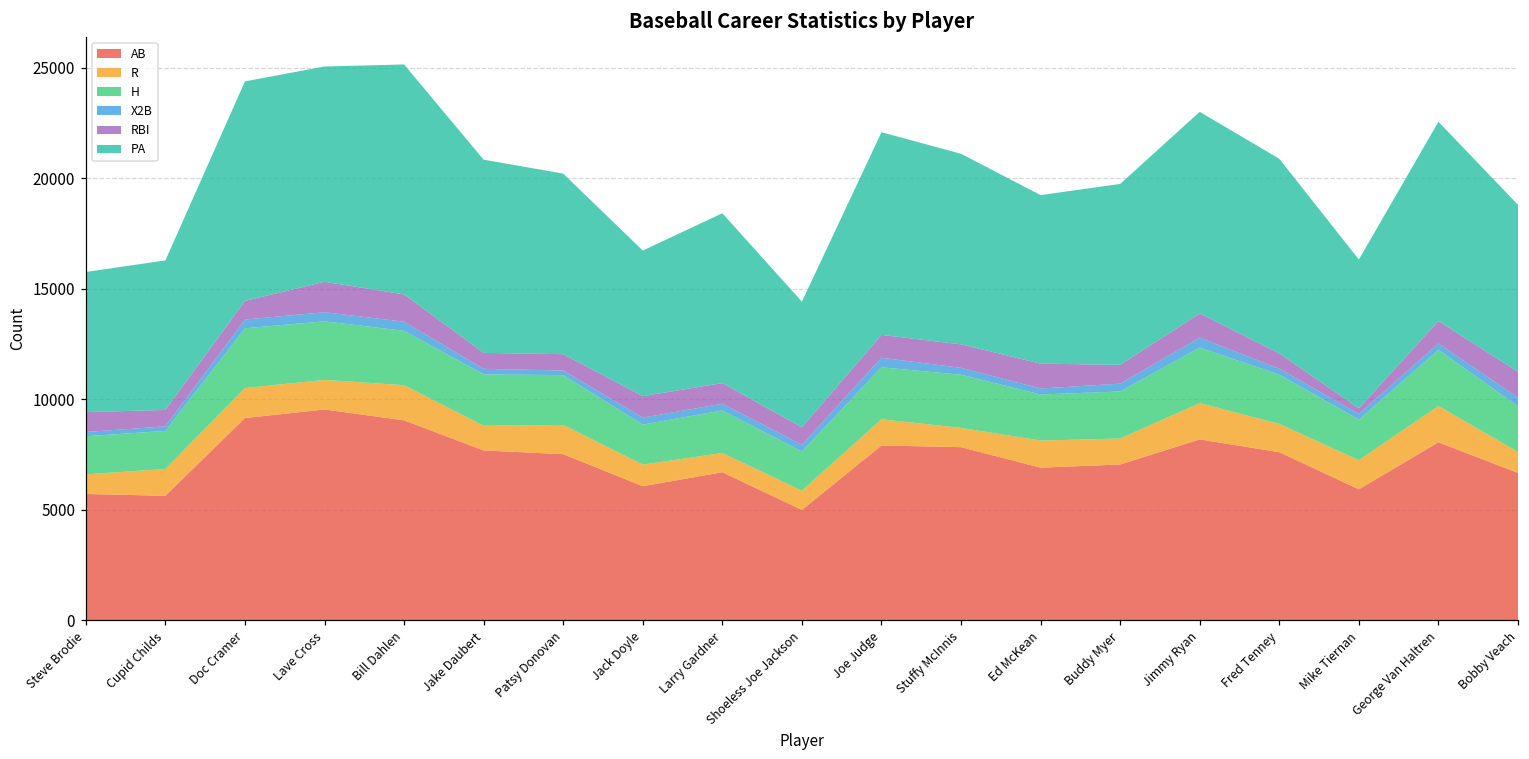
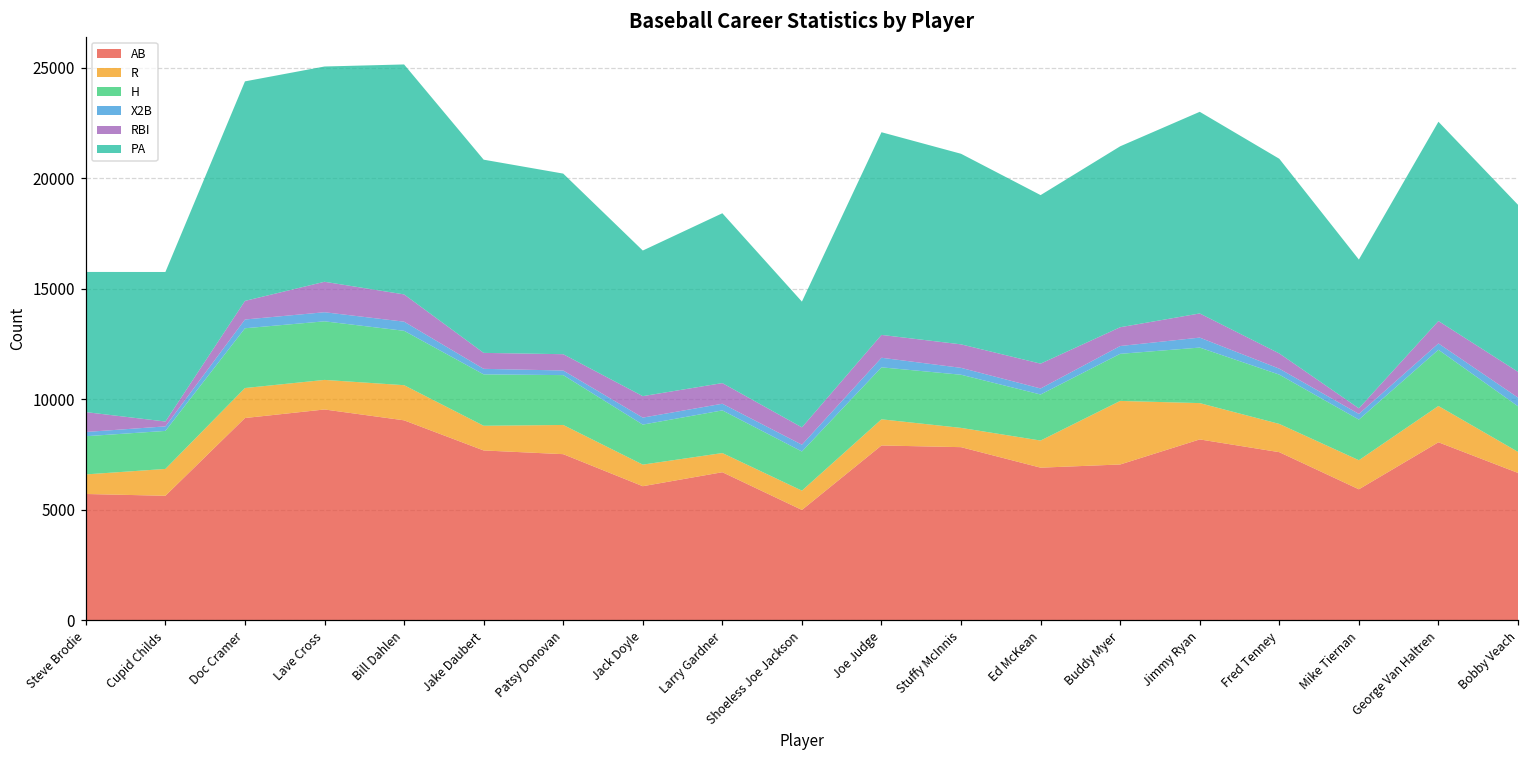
  {
    "AB": {
      "Steve Brodie": 5700,
      "Cupid Childs": 5600,
      "Doc Cramer": 9100,
      "Lave Cross": 9500,
      "Bill Dahlen": 9000,
      "Jake Daubert": 7700,
      "Patsy Donovan": 7500,
      "Jack Doyle": 6100,
      "Larry Gardner": 6700,
      "Shoeless Joe Jackson": 5000,
      "Joe Judge": 7900,
      "Stuffy McInnis": 7800,
      "Ed McKean": 6900,
      "Buddy Myer": 7000,
      "Jimmy Ryan": 8200,
      "Fred Tenney": 7600,
      "Mike Tiernan": 5900,
      "George Van Haltren": 8000,
      "Bobby Veach": 6700
    },
    "R": {
      "Steve Brodie": 900,
      "Cupid Childs": 1200,
      "Doc Cramer": 1400,
      "Lave Cross": 1300,
      "Bill Dahlen": 1600,
      "Jake Daubert": 1100,
      "Patsy Donovan": 1300,
      "Jack Doyle": 1000,
      "Larry Gardner": 900,
      "Shoeless Joe Jackson": 900,
      "Joe Judge": 1200,
      "Stuffy McInnis": 900,
      "Ed McKean": 1200,
-     "Buddy Myer": 1200,
+     "Buddy Myer": 2900,
      "Jimmy Ryan": 1600,
      "Fred Tenney": 1300,
      "Mike Tiernan": 1300,
      "George Van Haltren": 1600,
      "Bobby Veach": 1000
    },
    "X2B": {
      "Steve Brodie": 200,
      "Cupid Childs": 200,
      "Doc Cramer": 400,
      "Lave Cross": 400,
      "Bill Dahlen": 400,
      "Jake Daubert": 300,
      "Patsy Donovan": 200,
      "Jack Doyle": 300,
      "Larry Gardner": 300,
      "Shoeless Joe Jackson": 300,
      "Joe Judge": 400,
      "Stuffy McInnis": 300,
      "Ed McKean": 300,
      "Buddy Myer": 400,
      "Jimmy Ryan": 500,
      "Fred Tenney": 300,
      "Mike Tiernan": 300,
      "George Van Haltren": 300,
      "Bobby Veach": 400
    },
    "RBI": {
      "Steve Brodie": 900,
-     "Cupid Childs": 700,
+     "Cupid Childs": 200,
      "Doc Cramer": 800,
      "Lave Cross": 1400,
      "Bill Dahlen": 1200,
      "Jake Daubert": 700,
      "Patsy Donovan": 700,
      "Jack Doyle": 1000,
      "Larry Gardner": 900,
      "Shoeless Joe Jackson": 800,
      "Joe Judge": 1000,
      "Stuffy McInnis": 1100,
      "Ed McKean": 1100,
      "Buddy Myer": 900,
      "Jimmy Ryan": 1100,
      "Fred Tenney": 700,
      "Mike Tiernan": 300,
      "George Van Haltren": 1000,
      "Bobby Veach": 1200
    }
  }
